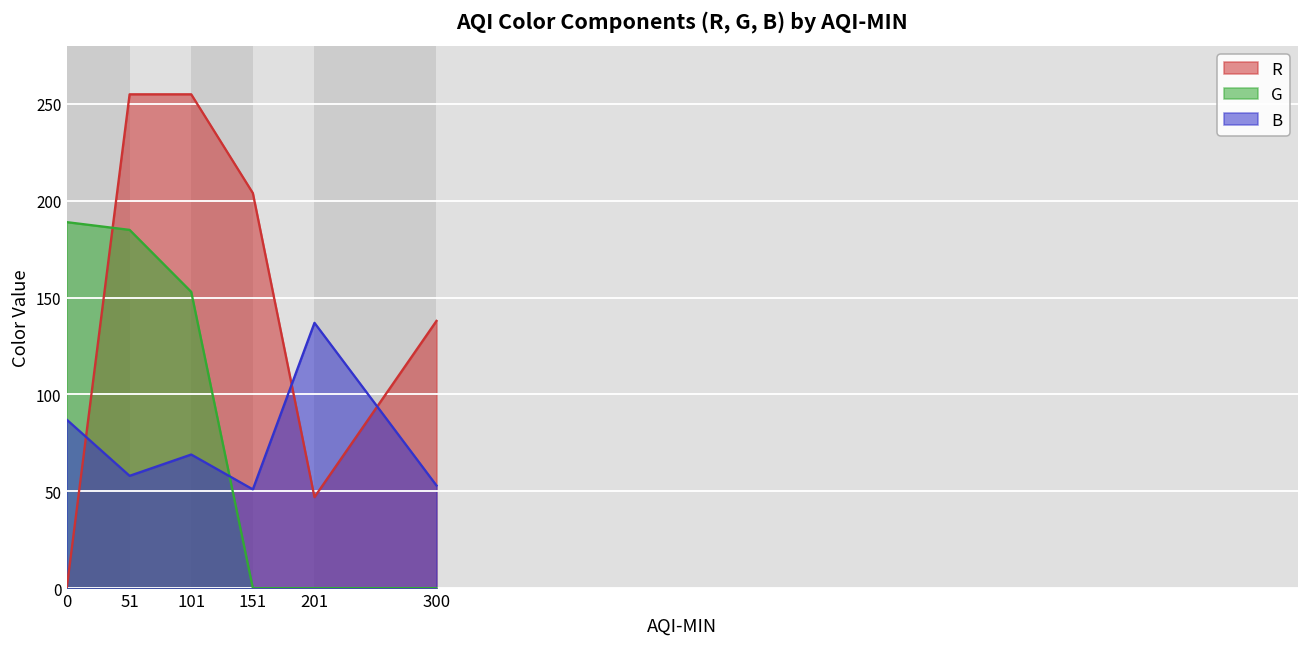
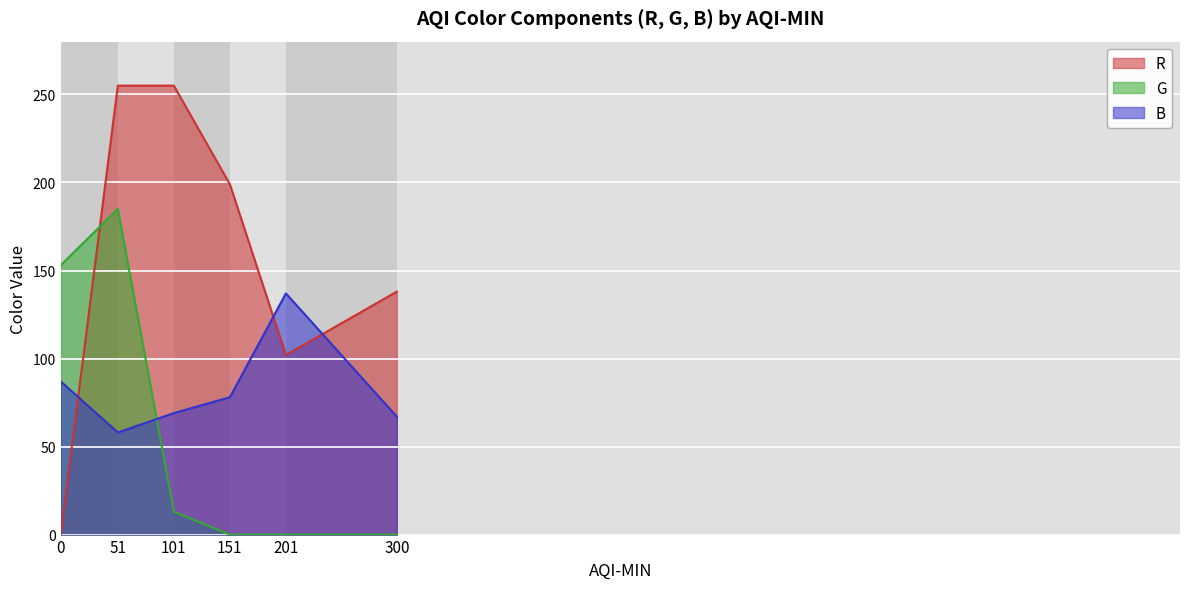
  {
    "R": {
      "0": 0,
      "51": 255,
      "101": 255,
-     "151": 204,
-     "201": 47,
+     "151": 199,
+     "201": 102,
      "300": 138
    },
    "G": {
-     "0": 189,
+     "0": 153,
      "51": 185,
-     "101": 153,
+     "101": 13,
      "151": 0,
      "201": 0,
      "300": 0
    },
    "B": {
      "0": 87,
      "51": 58,
      "101": 69,
-     "151": 51,
+     "151": 78,
      "201": 137,
-     "300": 53
+     "300": 67
    }
  }
